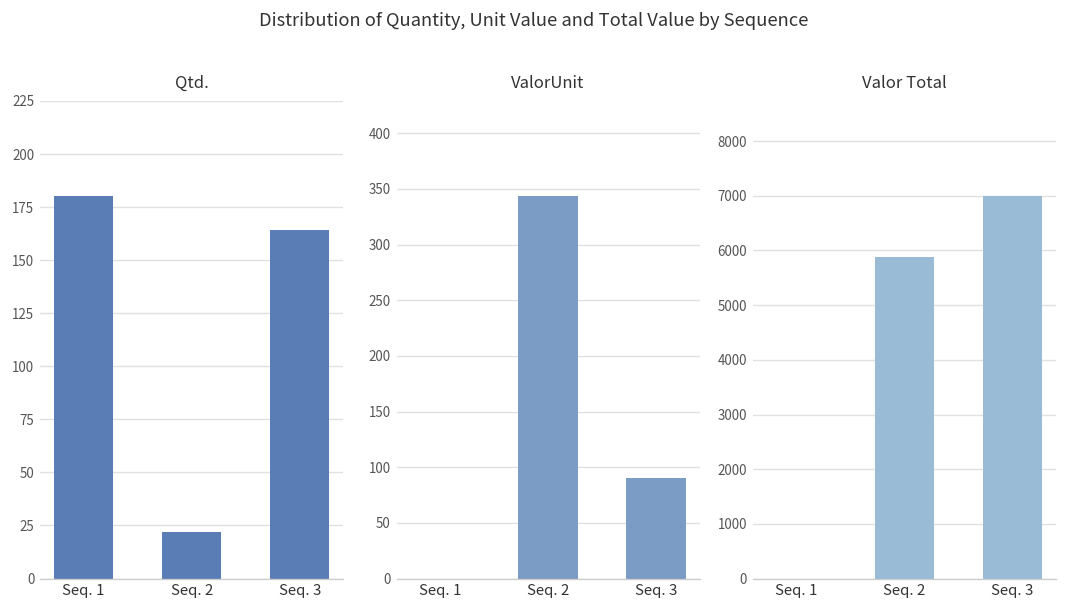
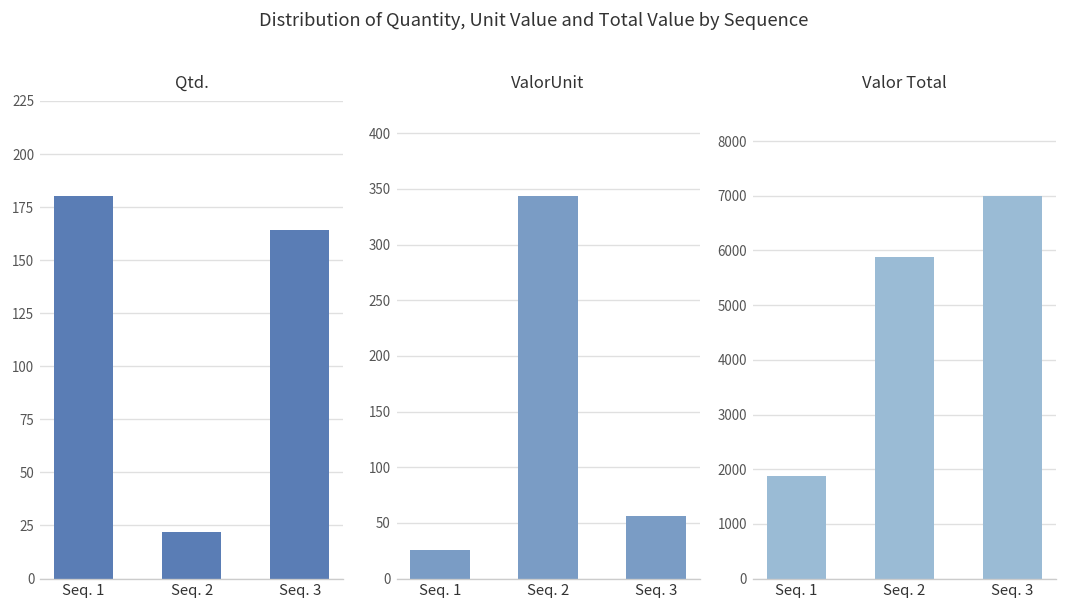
  {
    "Qtd.": {
      "Seq. 1": 180,
      "Seq. 2": 22,
      "Seq. 3": 164
    },
    "ValorUnit": {
-     "Seq. 1": 0,
+     "Seq. 1": 30,
      "Seq. 2": 340,
-     "Seq. 3": 90
+     "Seq. 3": 60
    },
    "Valor Total": {
-     "Seq. 1": 0,
+     "Seq. 1": 1900,
      "Seq. 2": 5900,
      "Seq. 3": 7000
    }
  }
